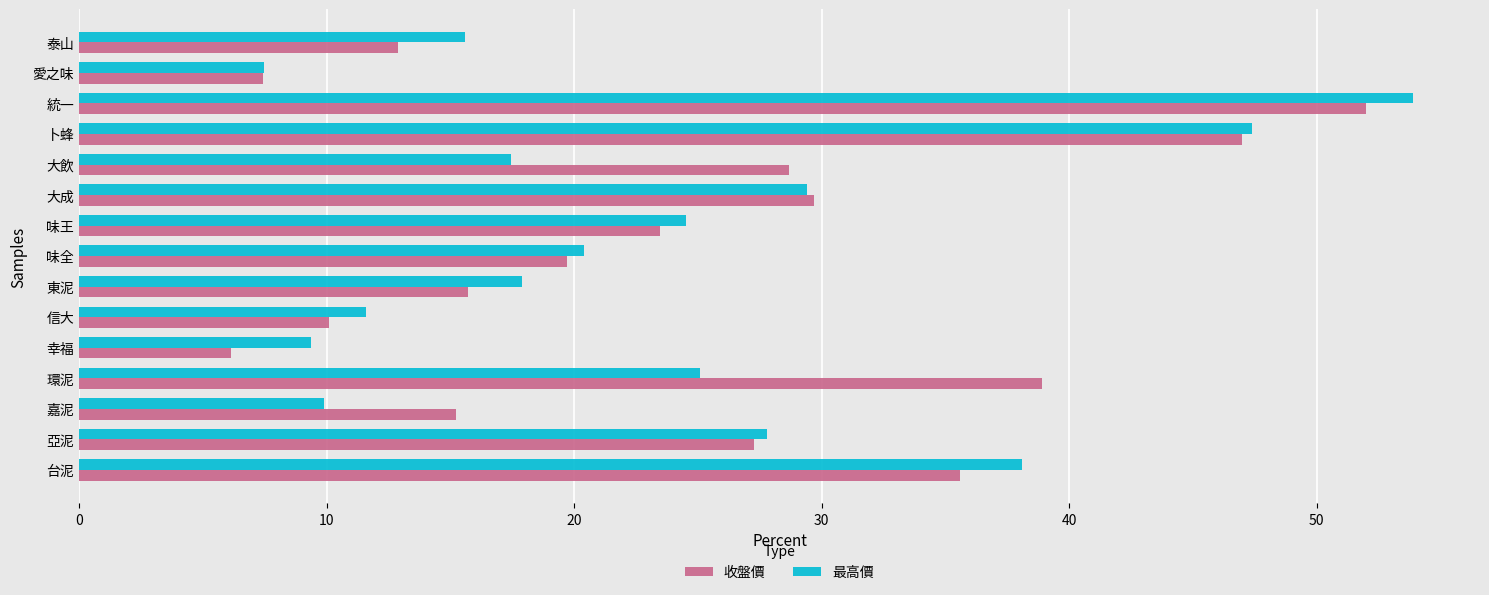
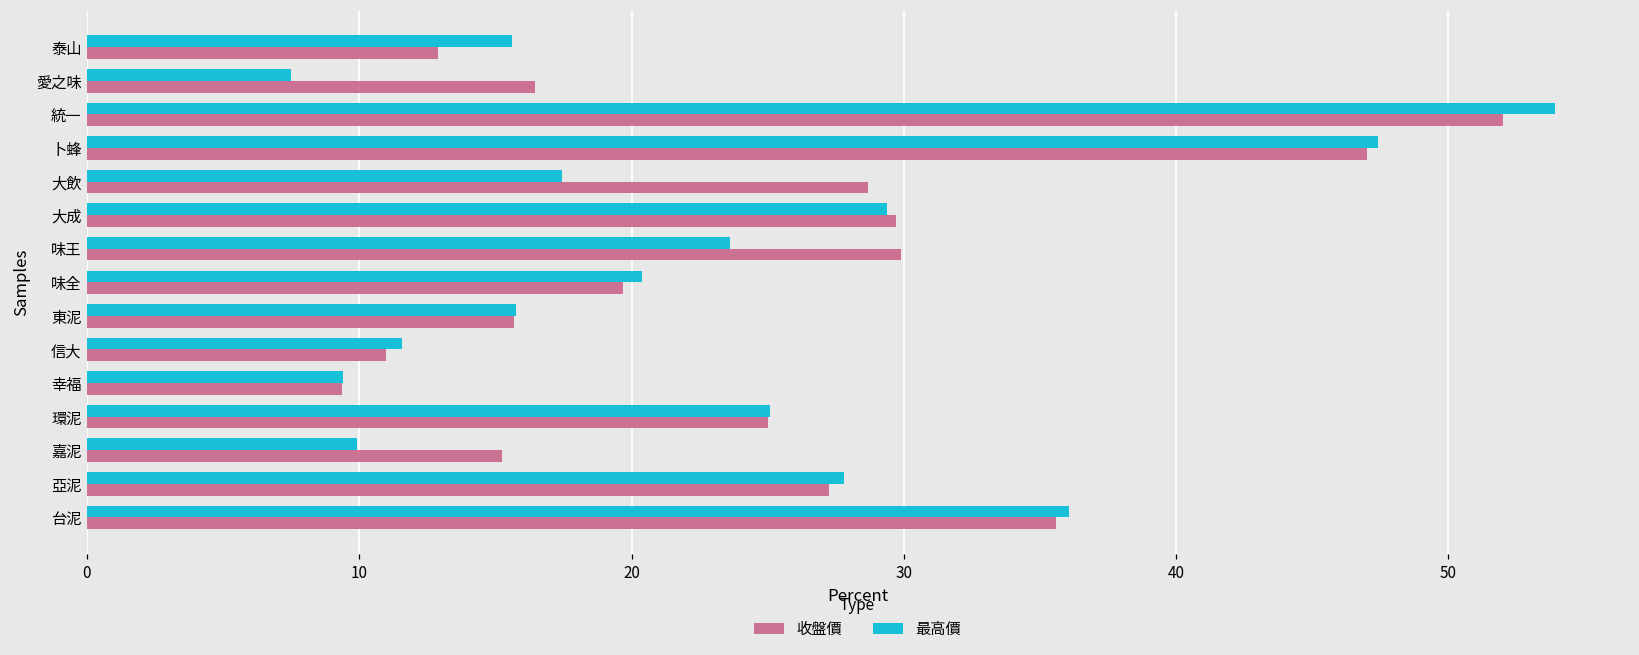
  {
    "收盤價": {
      "泰山": 12.9,
-     "愛之味": 7.5,
+     "愛之味": 16.5,
      "統一": 52.0,
      "卜蜂": 47.0,
      "大飲": 28.7,
      "大成": 29.7,
-     "味王": 23.5,
+     "味王": 29.9,
      "味全": 19.7,
      "東泥": 15.7,
-     "信大": 10.1,
-     "幸福": 6.1,
-     "環泥": 38.9,
+     "信大": 11.0,
+     "幸福": 9.4,
+     "環泥": 25.0,
      "嘉泥": 15.2,
      "亞泥": 27.3,
      "台泥": 35.6
    },
    "最高價": {
      "泰山": 15.6,
      "愛之味": 7.5,
      "統一": 53.9,
      "卜蜂": 47.4,
      "大飲": 17.5,
      "大成": 29.4,
-     "味王": 24.5,
+     "味王": 23.6,
      "味全": 20.4,
-     "東泥": 17.9,
+     "東泥": 15.8,
      "信大": 11.6,
      "幸福": 9.4,
      "環泥": 25.1,
      "嘉泥": 9.9,
      "亞泥": 27.8,
-     "台泥": 38.1
+     "台泥": 36.1
    }
  }
